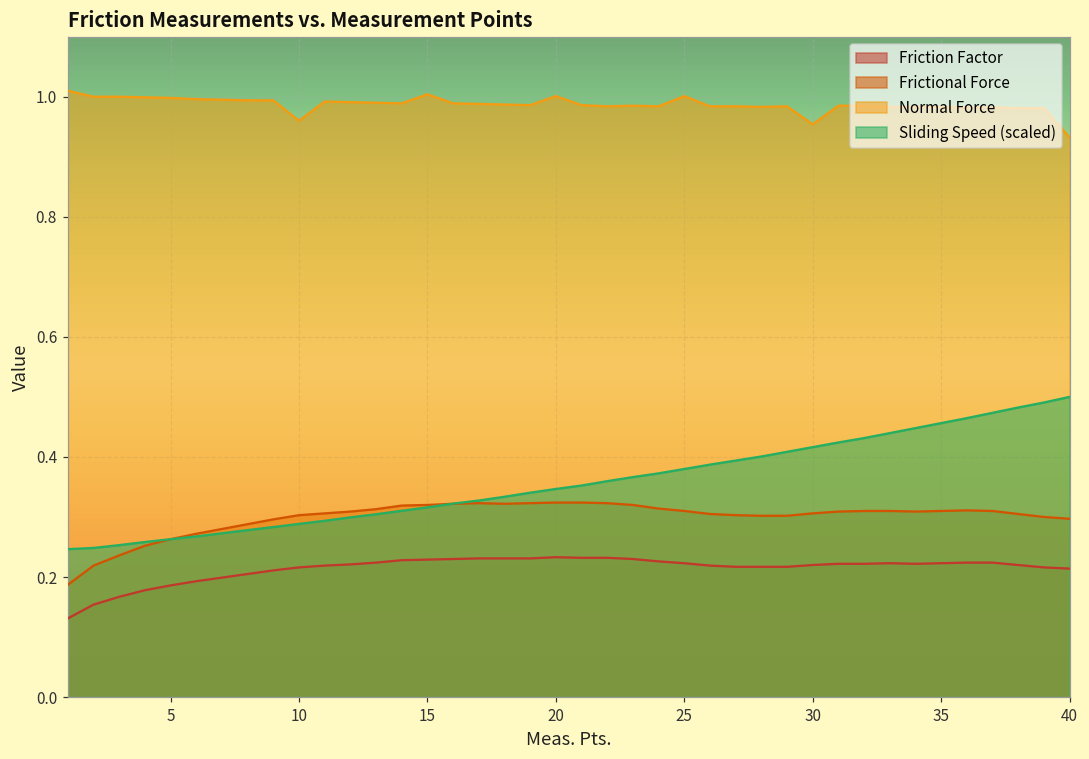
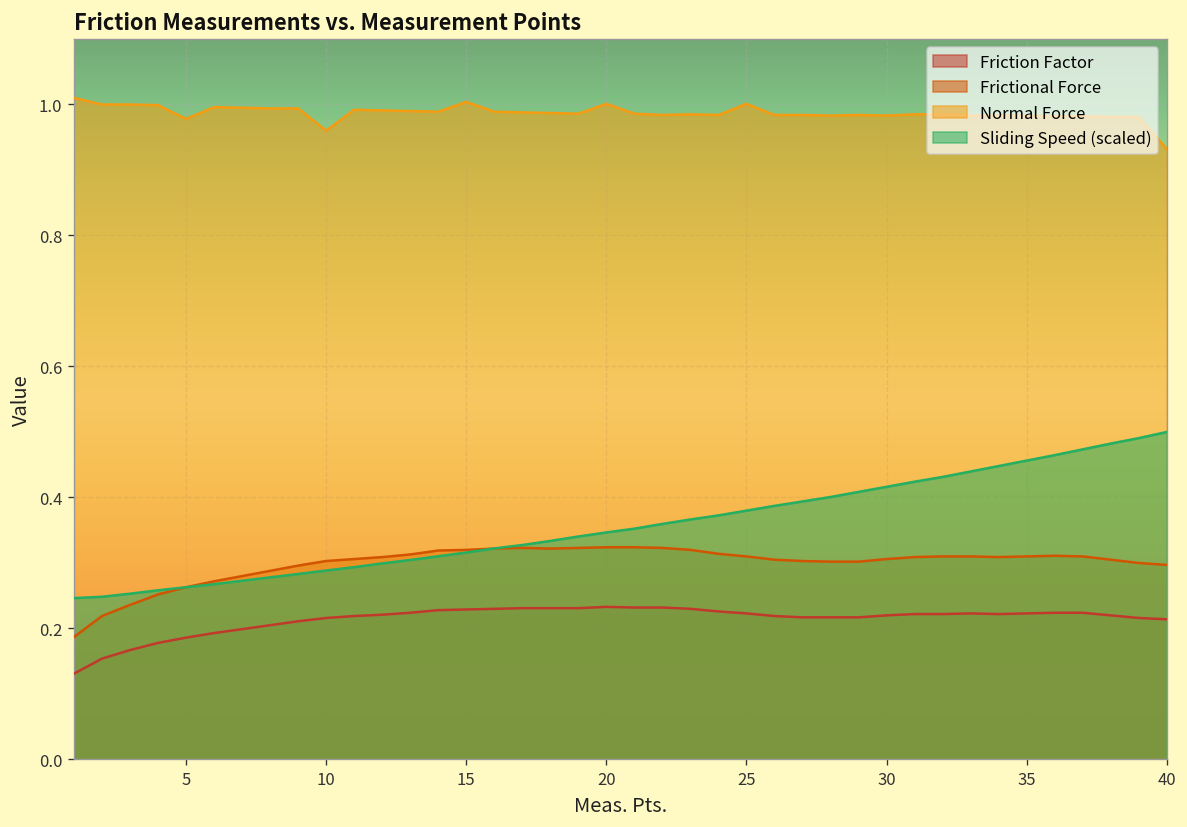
  {
    "Normal Force": {
-     "5": 1.00,
+     "5": 0.98,
      "10": 0.96,
      "15": 1.00,
      "20": 1.00,
      "25": 1.00,
-     "30": 0.95,
+     "30": 0.98,
      "40": 0.93
    },
    "Sliding Speed (scaled)": {
      "10": 0.29,
      "20": 0.35,
      "25": 0.38,
      "30": 0.42,
      "35": 0.46,
      "40": 0.50
    }
  }
